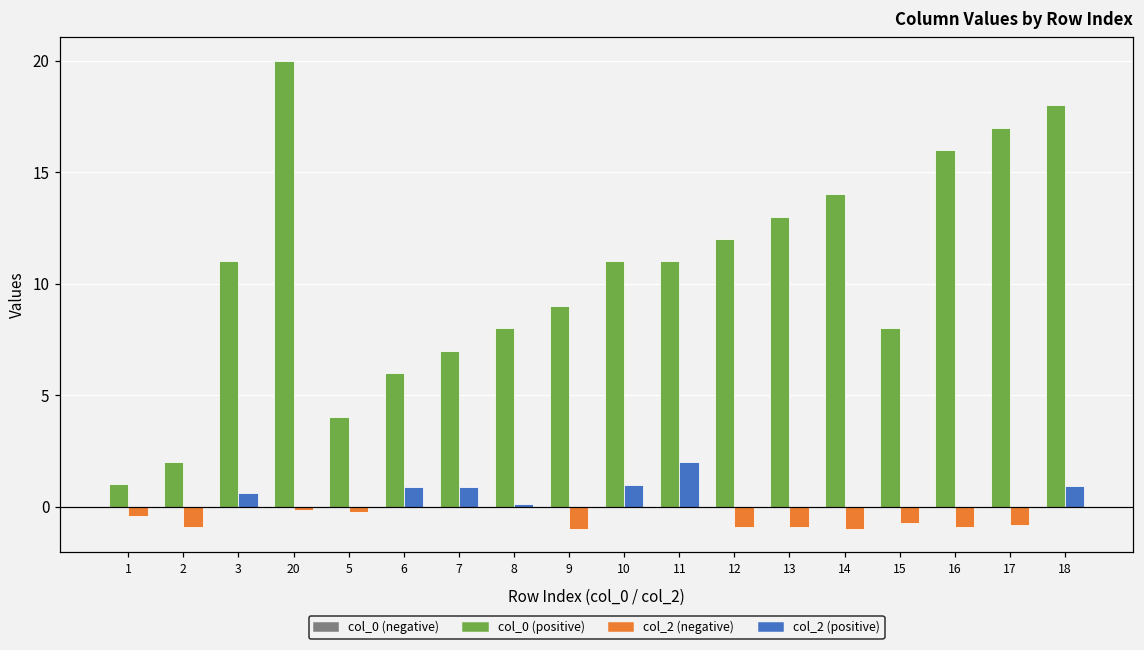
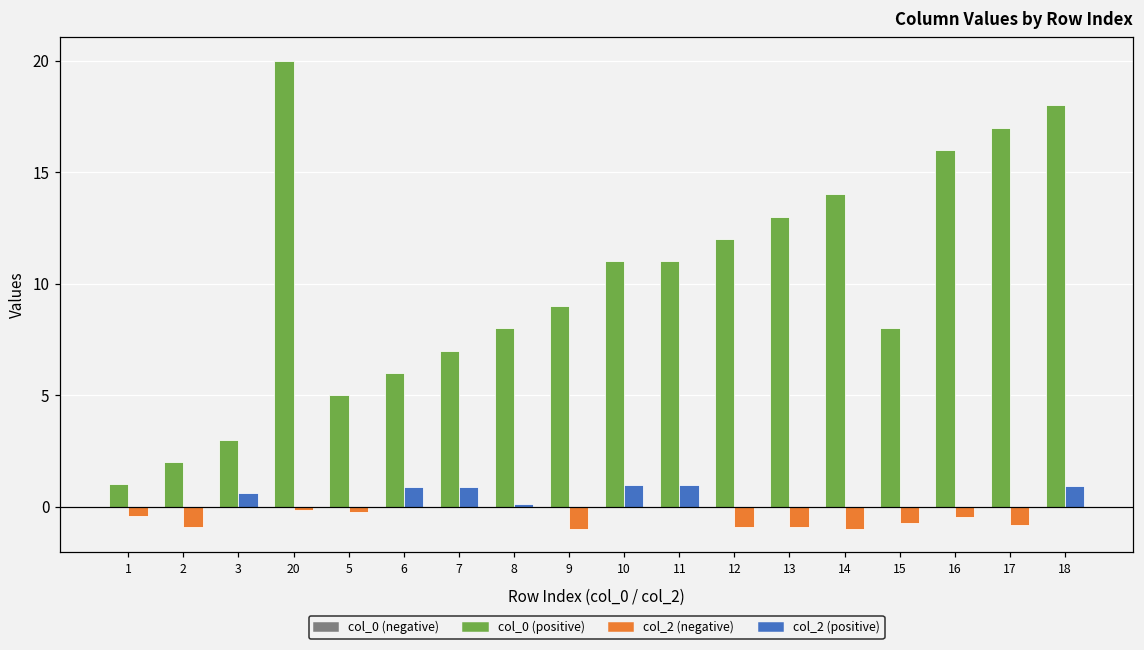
  {
    "col_0 (positive)": {
      "1": 1,
      "2": 2,
-     "3": 11,
+     "3": 3,
      "20": 20,
-     "5": 4,
+     "5": 5,
      "6": 6,
      "7": 7,
      "8": 8,
      "9": 9,
      "10": 11,
      "11": 11,
      "12": 12,
      "13": 13,
      "14": 14,
      "15": 8,
      "16": 16,
      "17": 17,
      "18": 18
    },
    "col_0 (negative)": {
      "1": 0.0,
      "2": 0.0,
      "3": 0.0,
      "20": 0.0,
      "5": 0.0,
      "6": 0.0,
      "7": 0.0,
      "8": 0.0,
      "9": 0.0,
      "10": 0.0,
      "11": 0.0,
      "12": 0.0,
      "13": 0.0,
      "14": 0.0,
      "15": 0.0,
      "16": 0.0,
      "17": 0.0,
      "18": 0.0
    },
    "col_2 (positive)": {
      "1": 0.0,
      "2": 0.0,
      "3": 0.6,
      "20": 0.0,
      "5": 0.0,
      "6": 0.9,
      "7": 0.9,
      "8": 0.1,
      "9": 0.0,
      "10": 1.0,
-     "11": 2.0,
+     "11": 1.0,
      "12": 0.0,
      "13": 0.0,
      "14": 0.0,
      "15": 0.0,
      "16": 0.0,
      "17": 0.0,
      "18": 0.9
    },
    "col_2 (negative)": {
      "1": -0.4,
      "2": -0.9,
      "3": 0.0,
      "20": -0.1,
      "5": -0.3,
      "6": 0.0,
      "7": 0.0,
      "8": 0.0,
      "9": -1.0,
      "10": 0.0,
      "11": 0.0,
      "12": -0.9,
      "13": -0.9,
      "14": -1.0,
      "15": -0.7,
-     "16": -0.9,
+     "16": -0.4,
      "17": -0.8,
      "18": 0.0
    }
  }
